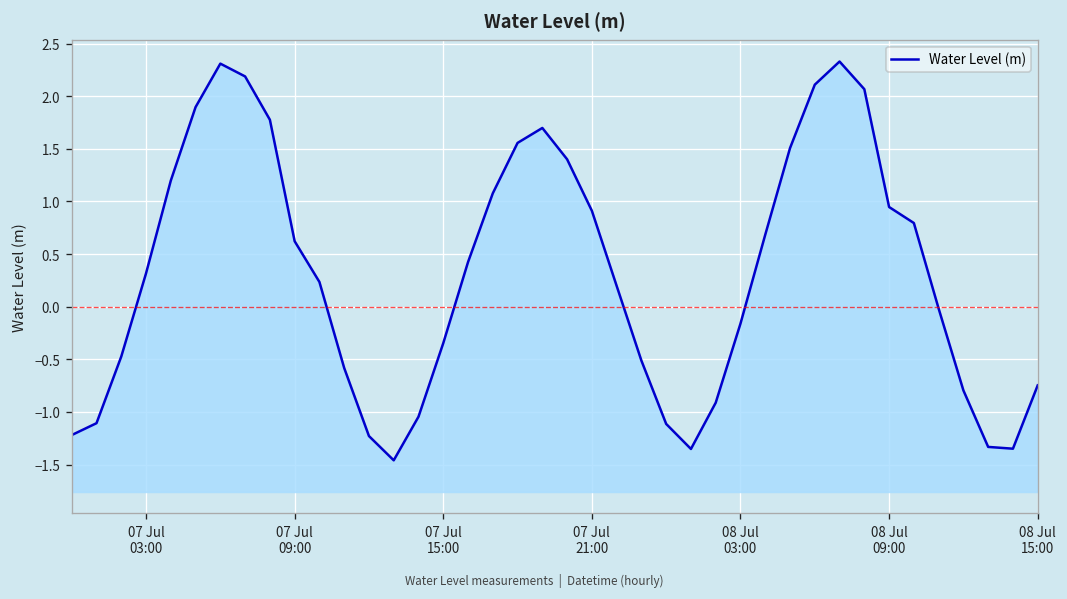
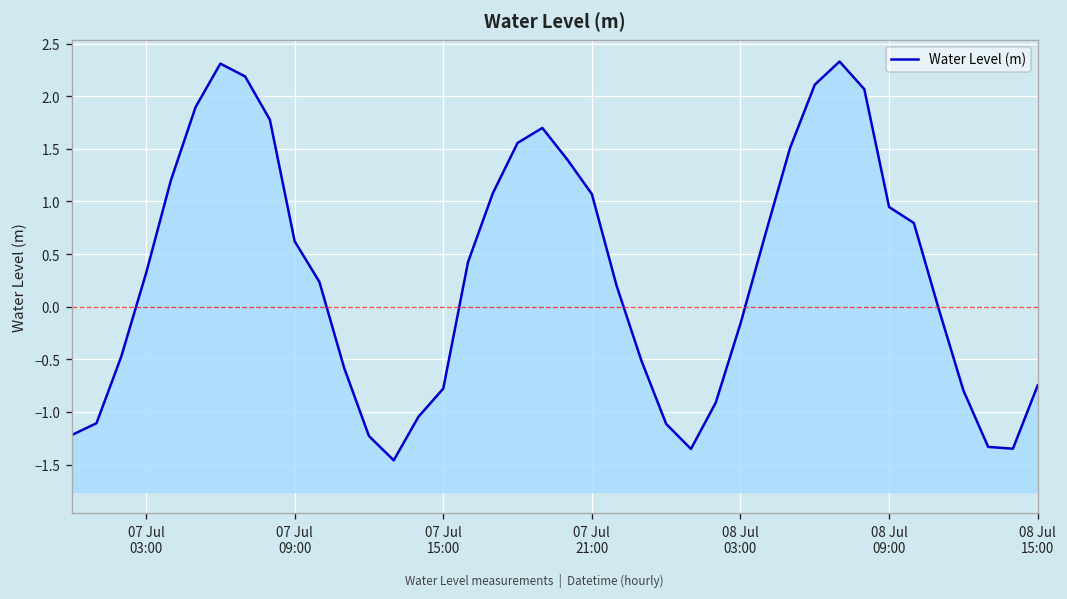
  {
    "07 Jul 03:00": 0.3,
    "07 Jul 09:00": 0.6,
-   "07 Jul 15:00": -0.3,
-   "07 Jul 21:00": 0.9,
+   "07 Jul 15:00": -0.8,
+   "07 Jul 21:00": 1.1,
    "08 Jul 03:00": -0.2,
    "08 Jul 09:00": 0.9,
    "08 Jul 15:00": -0.7
  }
